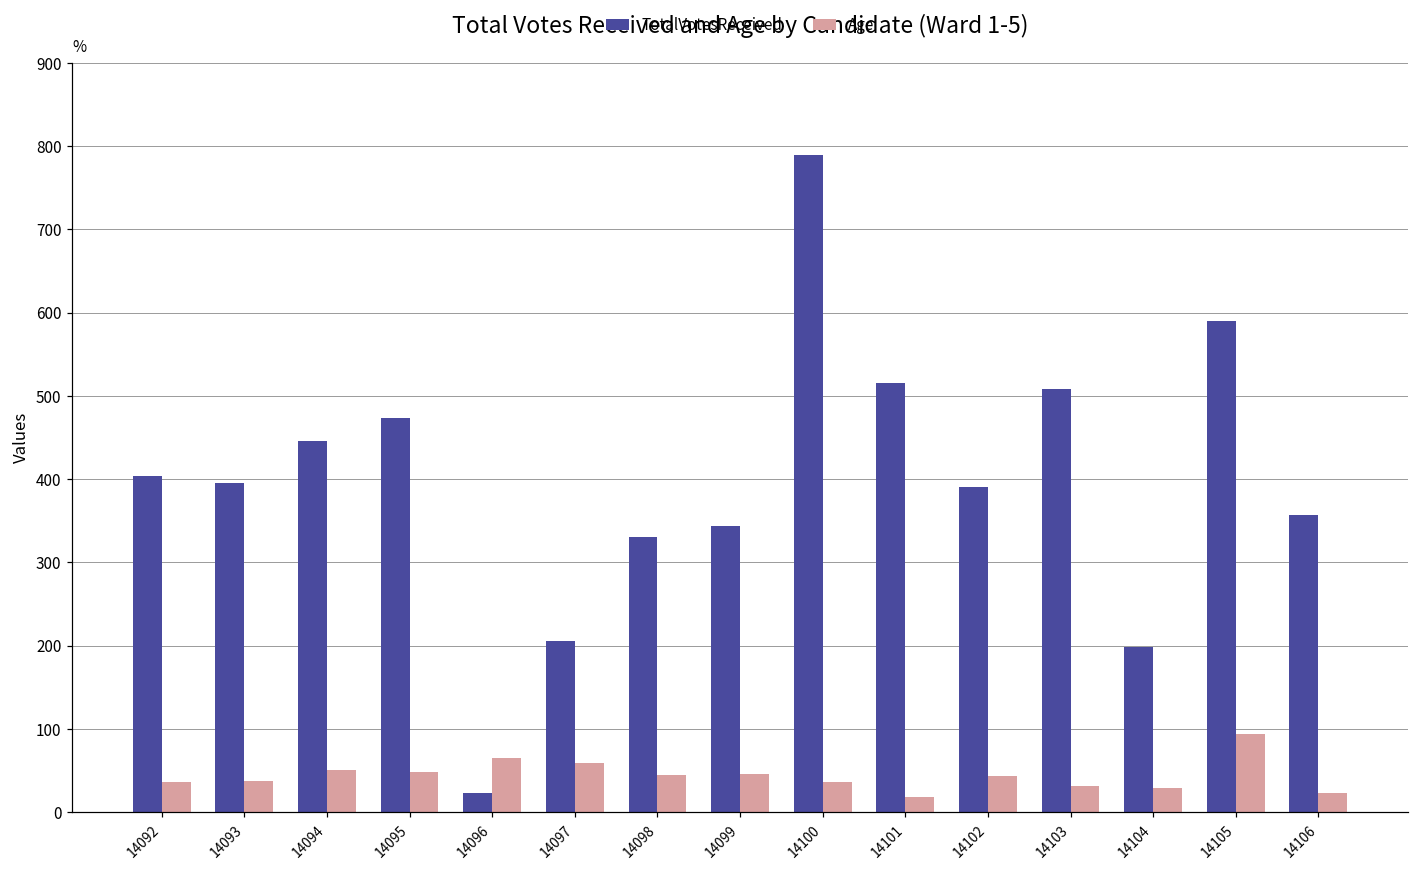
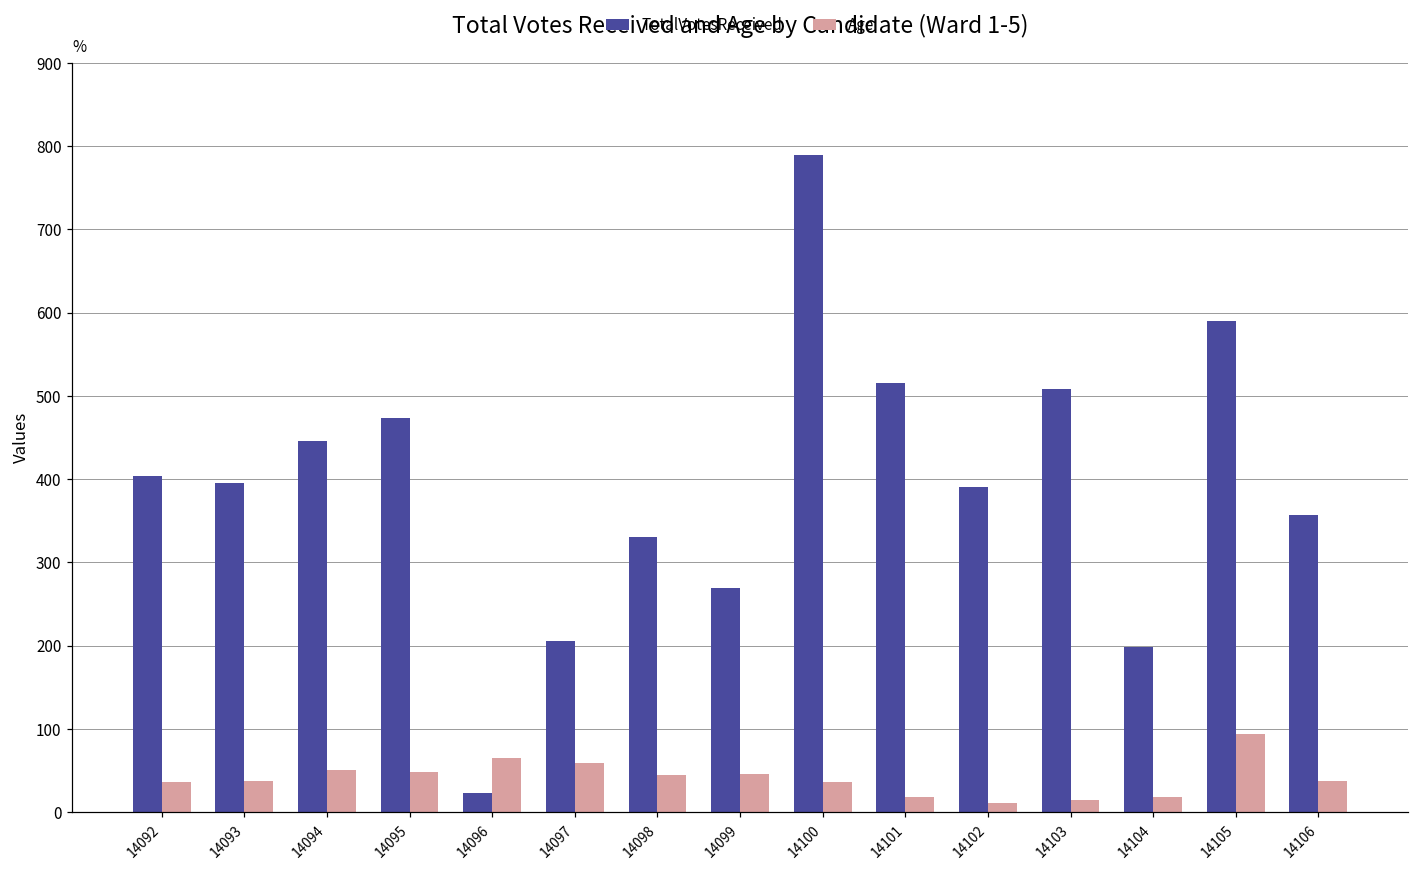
  {
    "TotalVotesReceived": {
      "14092": 400,
      "14093": 400,
      "14094": 450,
      "14095": 470,
      "14096": 20,
      "14097": 210,
      "14098": 330,
-     "14099": 340,
+     "14099": 270,
      "14100": 790,
      "14101": 520,
      "14102": 390,
      "14103": 510,
      "14104": 200,
      "14105": 590,
      "14106": 360
    },
    "Age": {
      "14092": 40,
      "14093": 40,
      "14094": 50,
      "14095": 50,
      "14096": 70,
      "14097": 60,
      "14098": 50,
      "14099": 50,
      "14100": 40,
      "14101": 20,
-     "14102": 40,
-     "14103": 30,
-     "14104": 30,
+     "14102": 10,
+     "14103": 10,
+     "14104": 20,
      "14105": 90,
-     "14106": 20
+     "14106": 40
    }
  }
